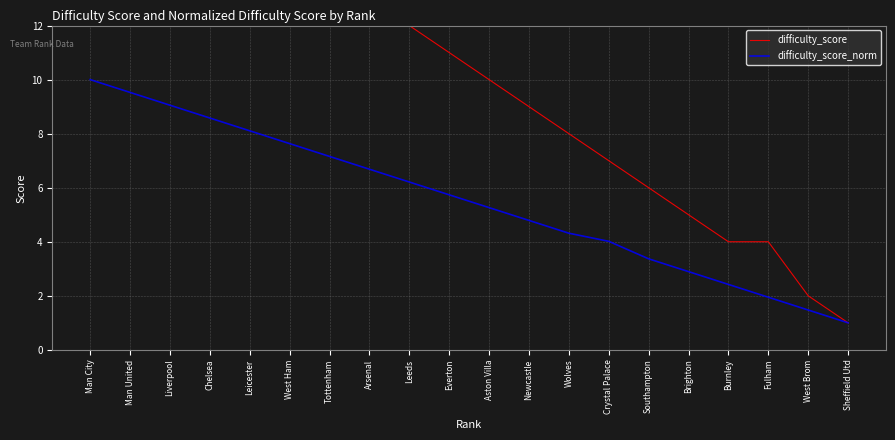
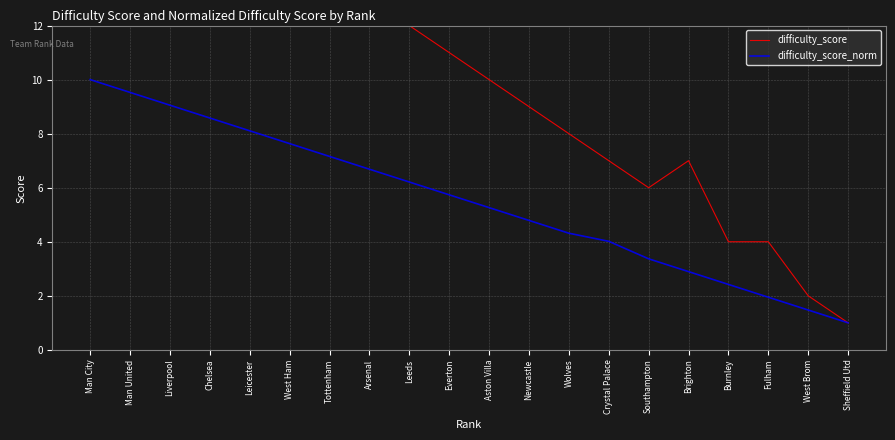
  {
    "difficulty_score": {
      "Leeds": 12,
      "Everton": 11,
      "Aston Villa": 10,
      "Newcastle": 9,
      "Wolves": 8,
      "Crystal Palace": 7,
      "Southampton": 6,
-     "Brighton": 5,
+     "Brighton": 7,
      "Burnley": 4,
      "Fulham": 4,
      "West Brom": 2
    },
    "difficulty_score_norm": {
      "Man City": 10,
      "Man United": 9.5,
      "Liverpool": 9,
      "Chelsea": 8.6,
      "Leicester": 8.1,
      "West Ham": 7.6,
      "Tottenham": 7.2,
      "Arsenal": 6.7,
      "Leeds": 6.2,
      "Everton": 5.7,
      "Aston Villa": 5.3,
      "Newcastle": 4.8,
      "Wolves": 4.3,
      "Crystal Palace": 4,
      "Southampton": 3.4,
      "Brighton": 2.9,
      "Burnley": 2.4,
      "Fulham": 2,
      "West Brom": 1.5
    }
  }
